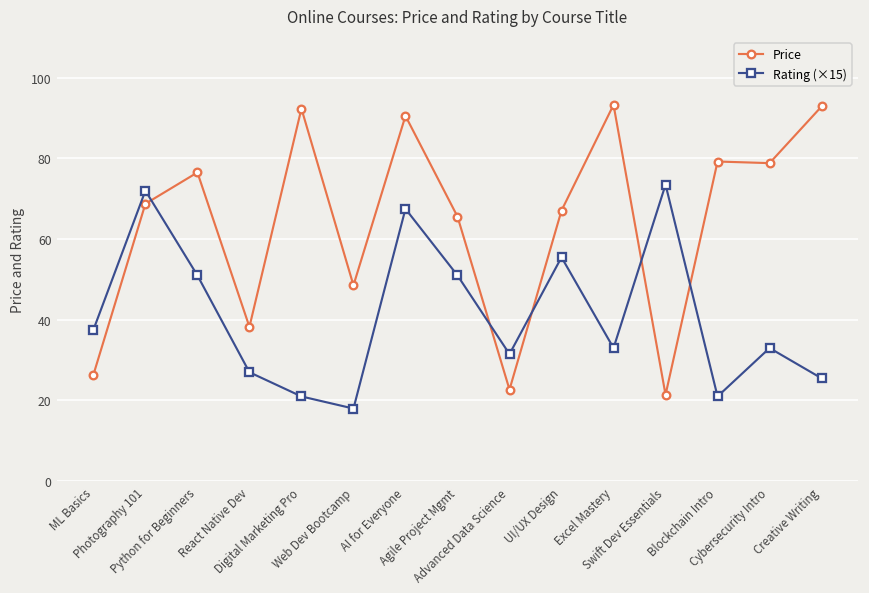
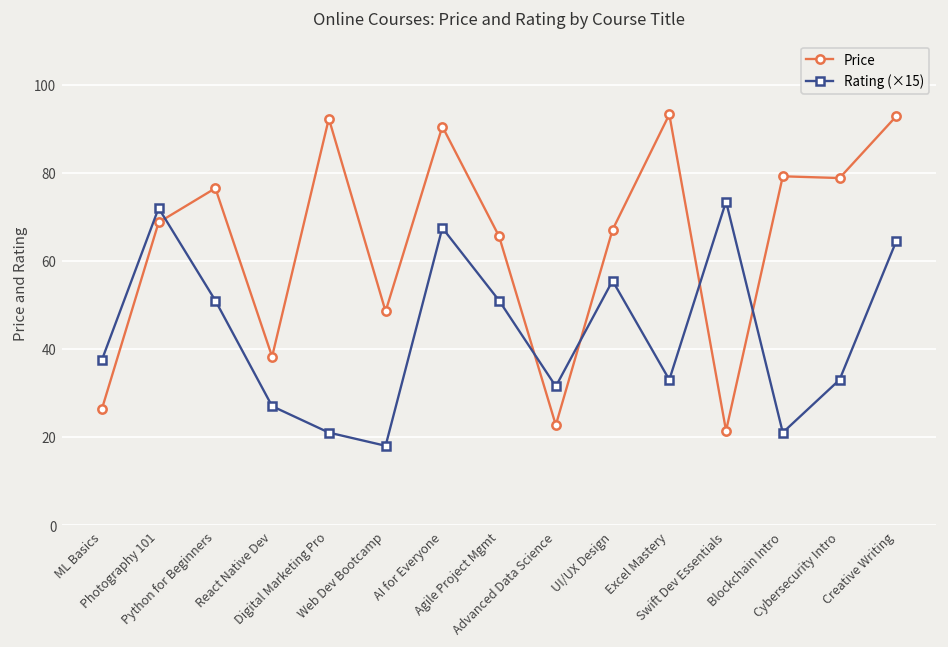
  {
    "Price": {
      "ML Basics": 26,
      "Photography 101": 69,
      "Python for Beginners": 77,
      "React Native Dev": 38,
      "Digital Marketing Pro": 92,
      "Web Dev Bootcamp": 49,
      "AI for Everyone": 91,
      "Agile Project Mgmt": 66,
      "Advanced Data Science": 23,
      "UI/UX Design": 67,
      "Excel Mastery": 93,
      "Swift Dev Essentials": 21,
      "Blockchain Intro": 79,
      "Cybersecurity Intro": 79,
      "Creative Writing": 93
    },
    "Rating (×15)": {
      "ML Basics": 38,
      "Photography 101": 72,
      "Python for Beginners": 51,
      "React Native Dev": 27,
      "Digital Marketing Pro": 21,
      "Web Dev Bootcamp": 18,
      "AI for Everyone": 68,
      "Agile Project Mgmt": 51,
      "Advanced Data Science": 32,
      "UI/UX Design": 56,
      "Excel Mastery": 33,
      "Swift Dev Essentials": 74,
      "Blockchain Intro": 21,
      "Cybersecurity Intro": 33,
-     "Creative Writing": 26
+     "Creative Writing": 65
    }
  }
